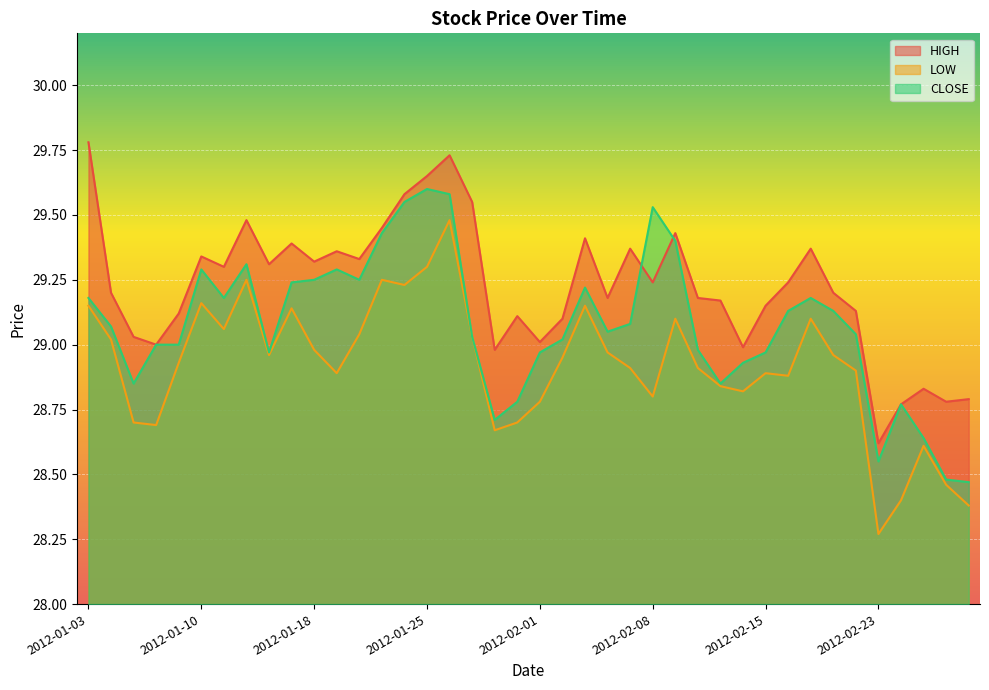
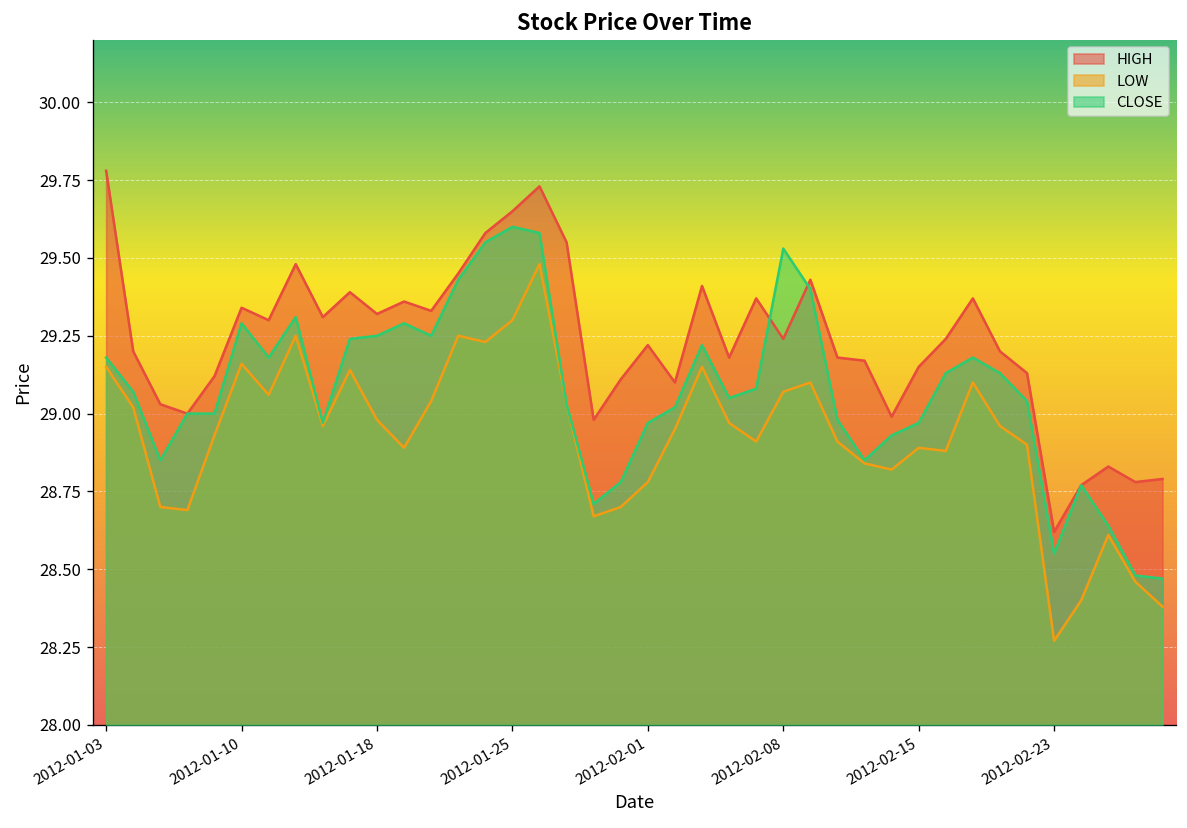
  {
    "HIGH": {
      "2012-01-03": 29.78,
      "2012-01-10": 29.34,
      "2012-01-18": 29.32,
      "2012-01-25": 29.65,
-     "2012-02-01": 29.01,
+     "2012-02-01": 29.22,
      "2012-02-08": 29.24,
      "2012-02-15": 29.15,
      "2012-02-23": 28.62
    },
    "LOW": {
      "2012-01-03": 29.15,
      "2012-01-10": 29.16,
      "2012-01-18": 28.98,
      "2012-01-25": 29.30,
      "2012-02-01": 28.78,
-     "2012-02-08": 28.80,
+     "2012-02-08": 29.07,
      "2012-02-15": 28.89,
      "2012-02-23": 28.27
    },
    "CLOSE": {
      "2012-01-03": 29.18,
      "2012-01-10": 29.29,
      "2012-01-18": 29.25,
      "2012-01-25": 29.60,
      "2012-02-01": 28.97,
      "2012-02-08": 29.53,
      "2012-02-15": 28.97,
      "2012-02-23": 28.55
    }
  }
